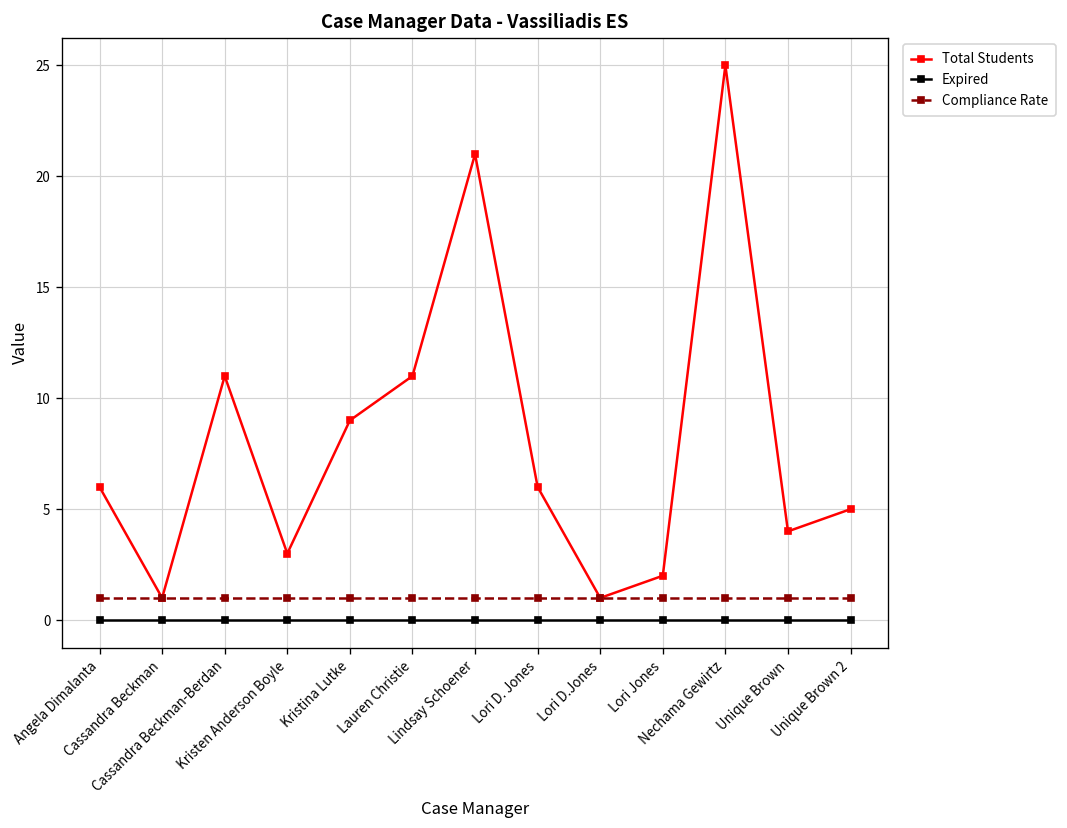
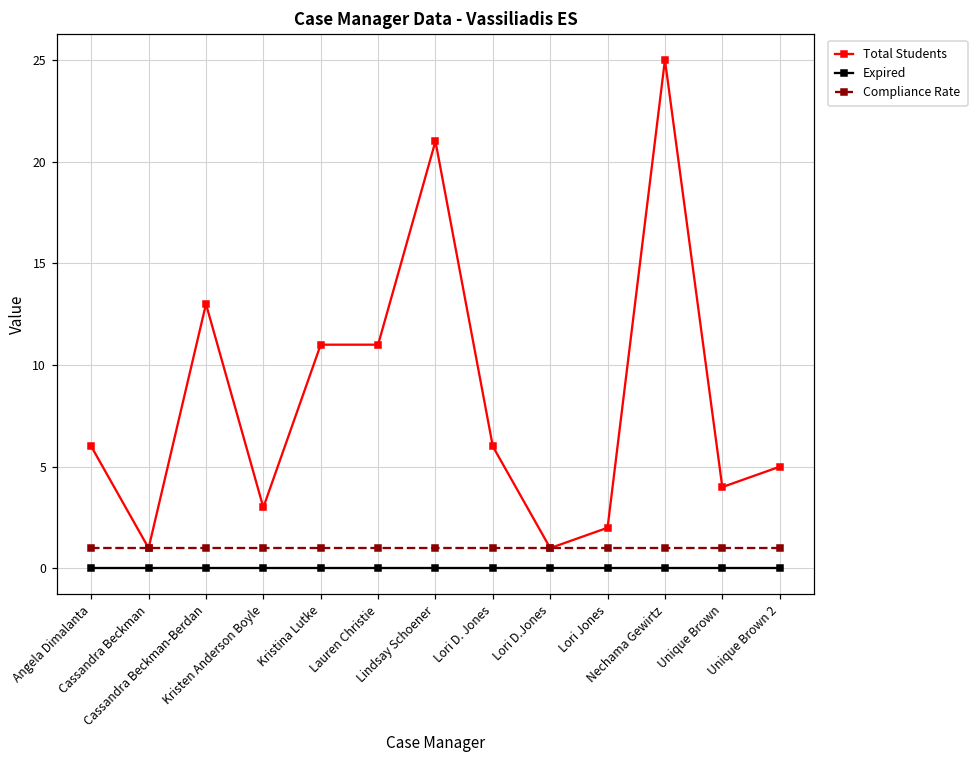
  {
    "Total Students": {
      "Angela Dimalanta": 6,
-     "Cassandra Beckman-Berdan": 11,
+     "Cassandra Beckman-Berdan": 13,
      "Kristen Anderson Boyle": 3,
-     "Kristina Lutke": 9,
+     "Kristina Lutke": 11,
      "Lauren Christie": 11,
      "Lindsay Schoener": 21,
      "Lori D. Jones": 6,
      "Lori Jones": 2,
      "Nechama Gewirtz": 25,
      "Unique Brown": 4,
      "Unique Brown 2": 5
    },
    "Expired": {
      "Angela Dimalanta": 0,
      "Cassandra Beckman": 0,
      "Cassandra Beckman-Berdan": 0,
      "Kristen Anderson Boyle": 0,
      "Kristina Lutke": 0,
      "Lauren Christie": 0,
      "Lindsay Schoener": 0,
      "Lori D. Jones": 0,
      "Lori D.Jones": 0,
      "Lori Jones": 0,
      "Nechama Gewirtz": 0,
      "Unique Brown": 0,
      "Unique Brown 2": 0
    },
    "Compliance Rate": {
      "Angela Dimalanta": 1,
      "Cassandra Beckman-Berdan": 1,
      "Kristen Anderson Boyle": 1,
      "Kristina Lutke": 1,
      "Lauren Christie": 1,
      "Lindsay Schoener": 1,
      "Lori D. Jones": 1,
      "Lori Jones": 1,
      "Nechama Gewirtz": 1,
      "Unique Brown": 1,
      "Unique Brown 2": 1
    }
  }
